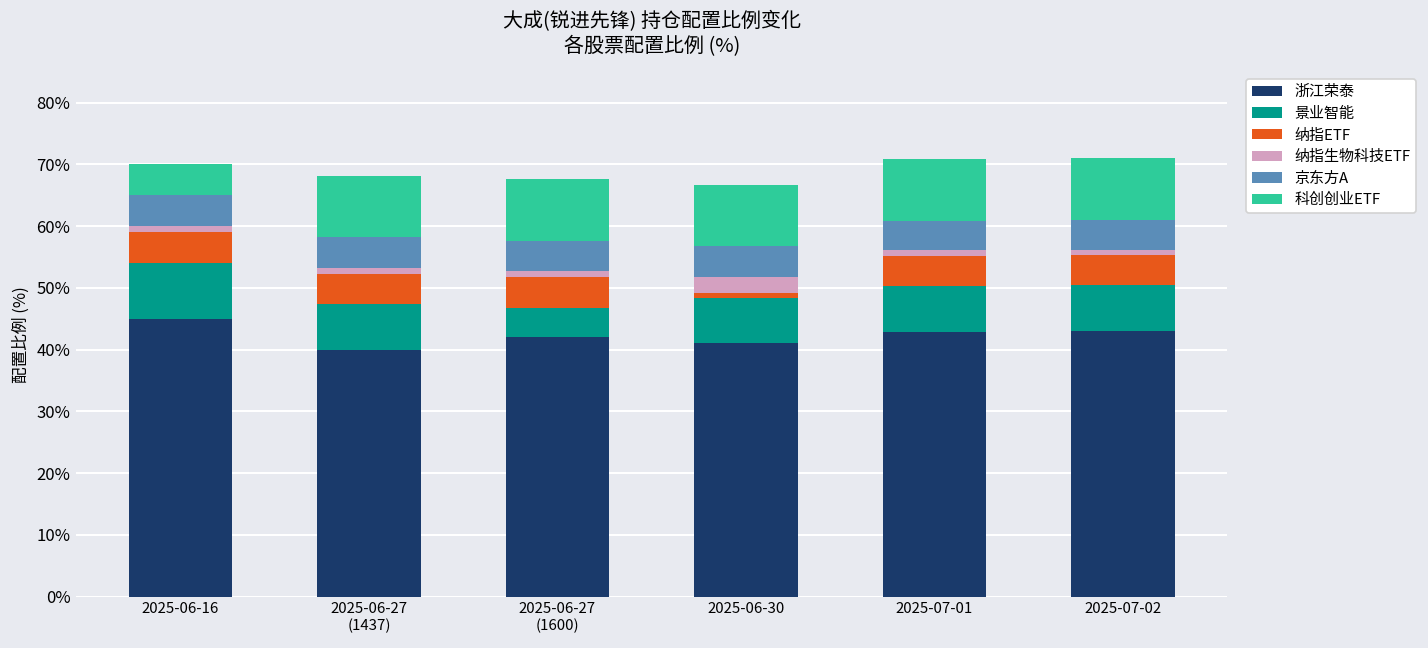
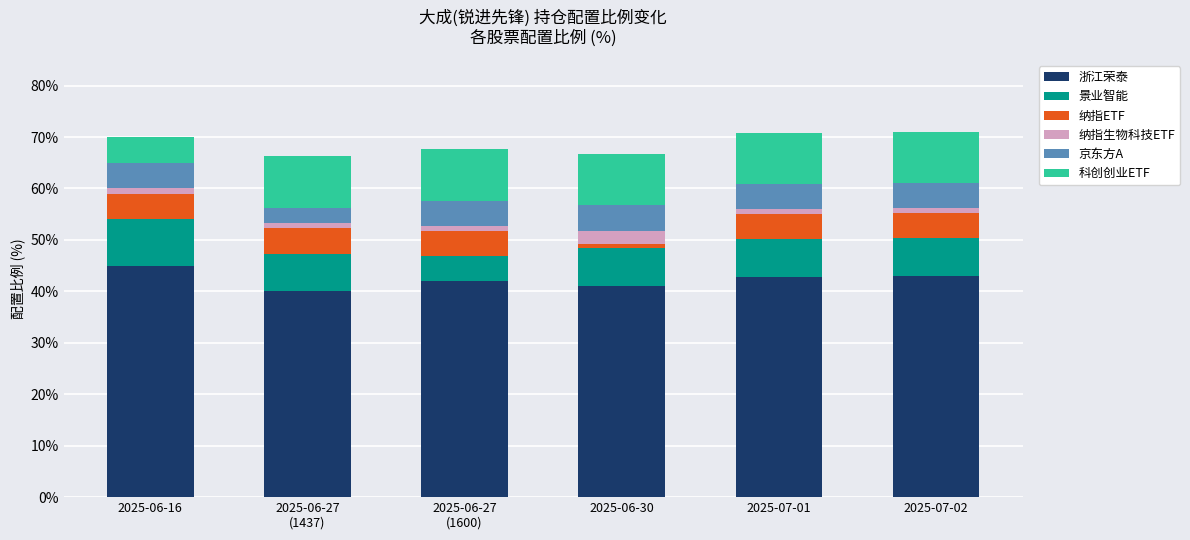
  {
    "浙江荣泰": {
      "2025-06-16": "45%",
      "2025-06-27 (1437)": "40%",
      "2025-06-27 (1600)": "42%",
      "2025-06-30": "41%",
      "2025-07-01": "43%",
      "2025-07-02": "43%"
    },
    "景业智能": {
      "2025-06-16": "9%",
      "2025-06-27 (1437)": "7%",
      "2025-06-27 (1600)": "5%",
      "2025-06-30": "7%",
      "2025-07-01": "7%",
      "2025-07-02": "7%"
    },
    "纳指ETF": {
      "2025-06-16": "5%",
      "2025-06-27 (1437)": "5%",
      "2025-06-27 (1600)": "5%",
      "2025-06-30": "1%",
      "2025-07-01": "5%",
      "2025-07-02": "5%"
    },
    "纳指生物科技ETF": {
      "2025-06-16": "1%",
      "2025-06-27 (1437)": "1%",
      "2025-06-27 (1600)": "1%",
      "2025-06-30": "3%",
      "2025-07-01": "1%",
      "2025-07-02": "1%"
    },
    "京东方A": {
      "2025-06-16": "5%",
-     "2025-06-27 (1437)": "5%",
+     "2025-06-27 (1437)": "3%",
      "2025-06-27 (1600)": "5%",
      "2025-06-30": "5%",
      "2025-07-01": "5%",
      "2025-07-02": "5%"
    },
    "科创创业ETF": {
      "2025-06-16": "5%",
      "2025-06-27 (1437)": "10%",
      "2025-06-27 (1600)": "10%",
      "2025-06-30": "10%",
      "2025-07-01": "10%",
      "2025-07-02": "10%"
    }
  }
